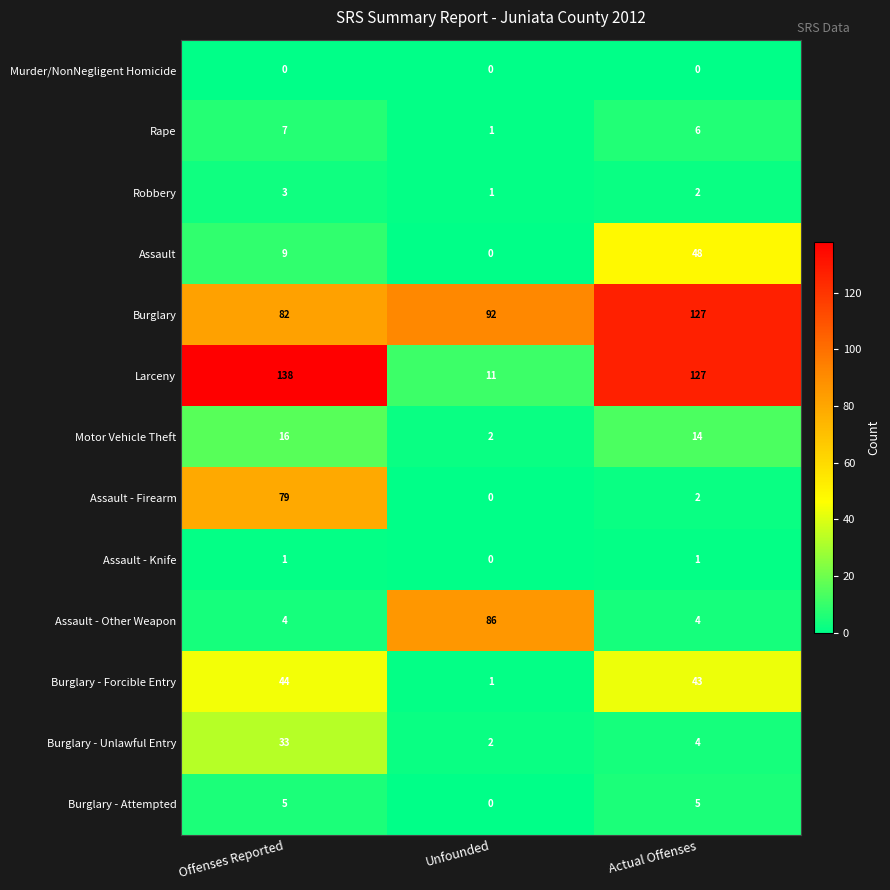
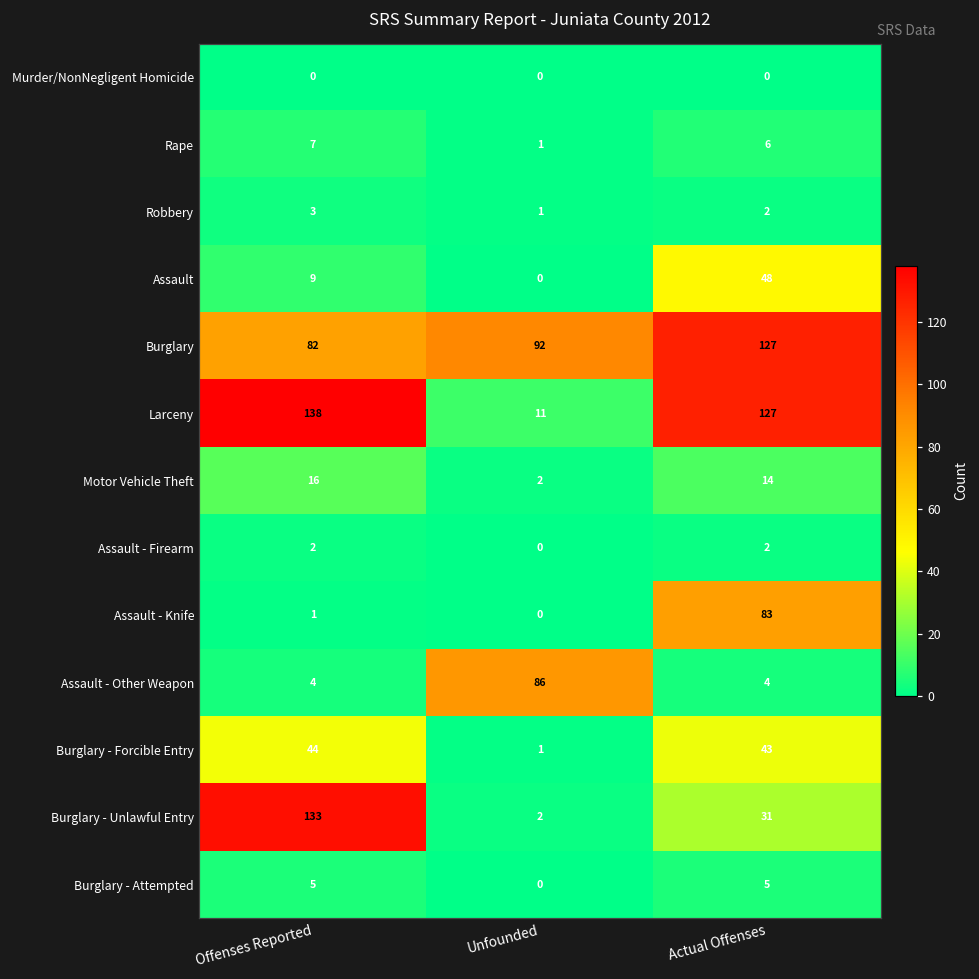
  {
    "Murder/NonNegligent Homicide": {
      "Offenses Reported": 0,
      "Unfounded": 0,
      "Actual Offenses": 0
    },
    "Rape": {
      "Offenses Reported": 7,
      "Unfounded": 1,
      "Actual Offenses": 6
    },
    "Robbery": {
      "Offenses Reported": 3,
      "Unfounded": 1,
      "Actual Offenses": 2
    },
    "Assault": {
      "Offenses Reported": 9,
      "Unfounded": 0,
      "Actual Offenses": 48
    },
    "Burglary": {
      "Offenses Reported": 82,
      "Unfounded": 92,
      "Actual Offenses": 127
    },
    "Larceny": {
      "Offenses Reported": 138,
      "Unfounded": 11,
      "Actual Offenses": 127
    },
    "Motor Vehicle Theft": {
      "Offenses Reported": 16,
      "Unfounded": 2,
      "Actual Offenses": 14
    },
    "Assault - Firearm": {
-     "Offenses Reported": 79,
+     "Offenses Reported": 2,
      "Unfounded": 0,
      "Actual Offenses": 2
    },
    "Assault - Knife": {
      "Offenses Reported": 1,
      "Unfounded": 0,
-     "Actual Offenses": 1
+     "Actual Offenses": 83
    },
    "Assault - Other Weapon": {
      "Offenses Reported": 4,
      "Unfounded": 86,
      "Actual Offenses": 4
    },
    "Burglary - Forcible Entry": {
      "Offenses Reported": 44,
      "Unfounded": 1,
      "Actual Offenses": 43
    },
    "Burglary - Unlawful Entry": {
-     "Offenses Reported": 33,
+     "Offenses Reported": 133,
      "Unfounded": 2,
-     "Actual Offenses": 4
+     "Actual Offenses": 31
    },
    "Burglary - Attempted": {
      "Offenses Reported": 5,
      "Unfounded": 0,
      "Actual Offenses": 5
    }
  }
